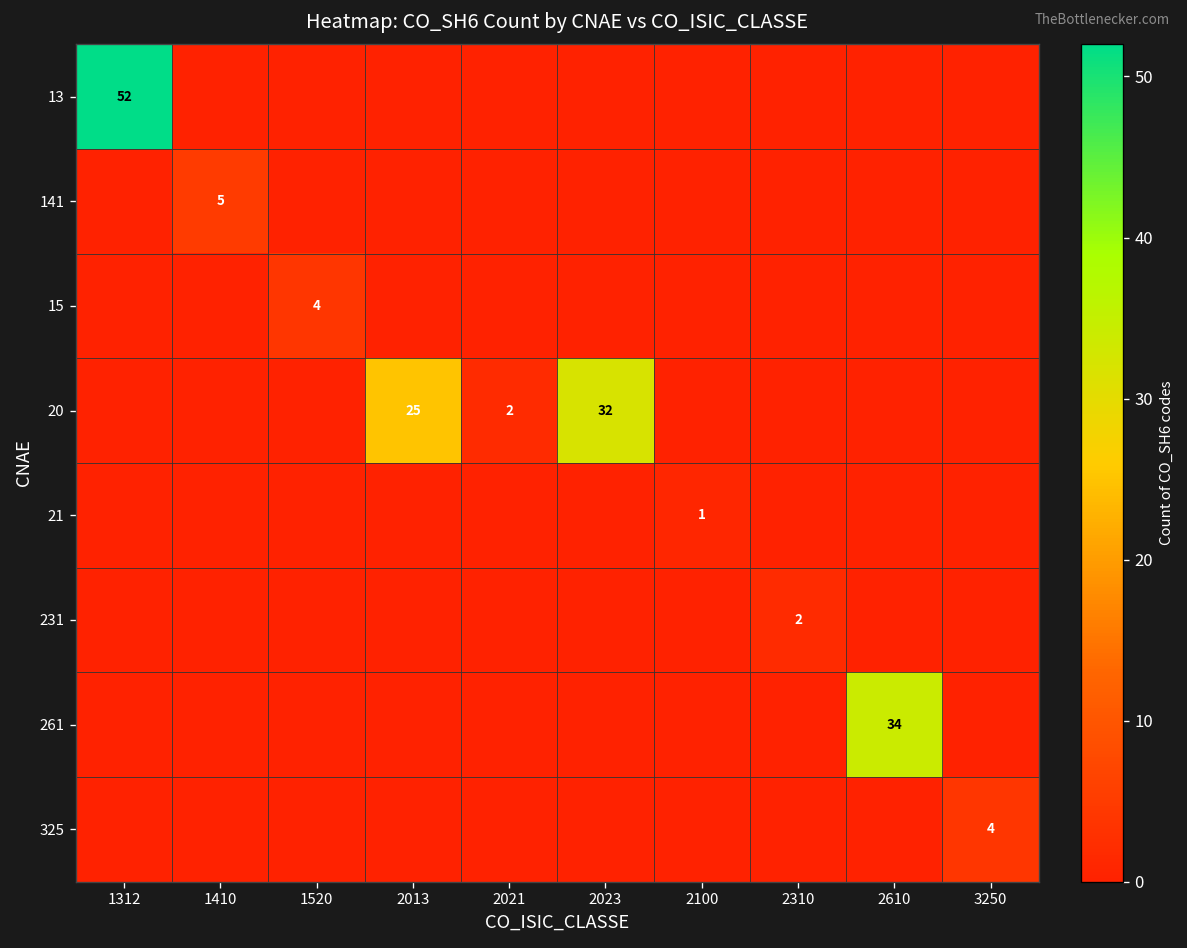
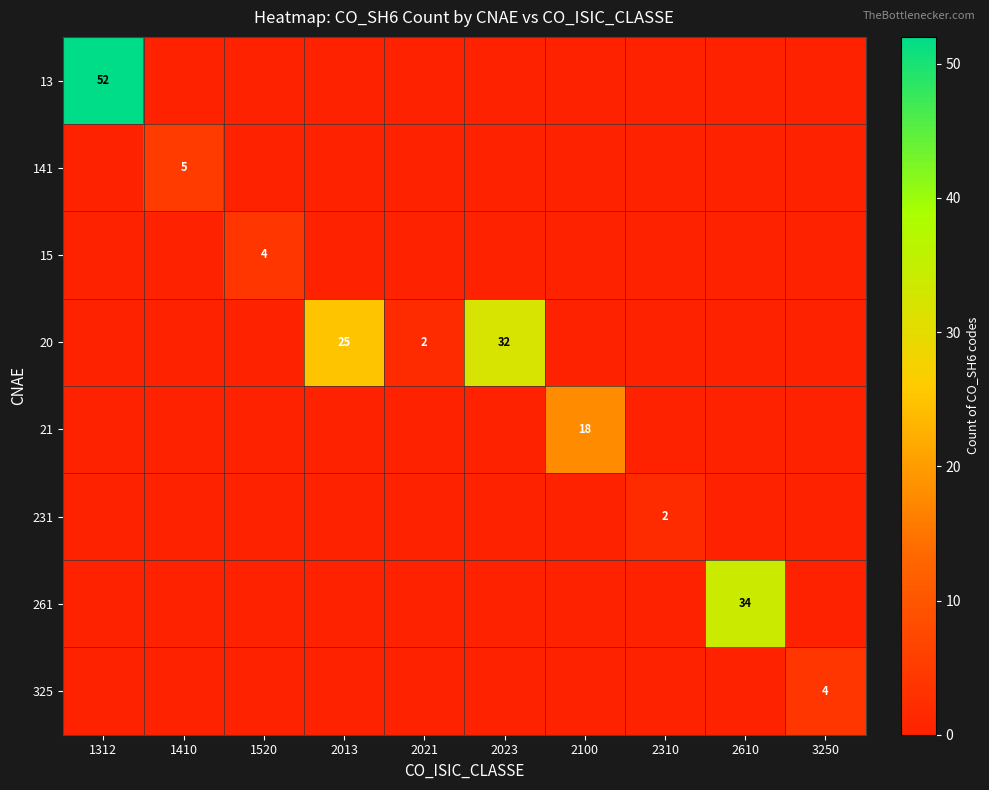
  {
    "13": {
      "1312": 52
    },
    "141": {
      "1410": 5
    },
    "15": {
      "1520": 4
    },
    "20": {
      "2013": 25,
      "2021": 2,
      "2023": 32
    },
    "21": {
-     "2100": 1
+     "2100": 18
    },
    "231": {
      "2310": 2
    },
    "261": {
      "2610": 34
    },
    "325": {
      "3250": 4
    }
  }
